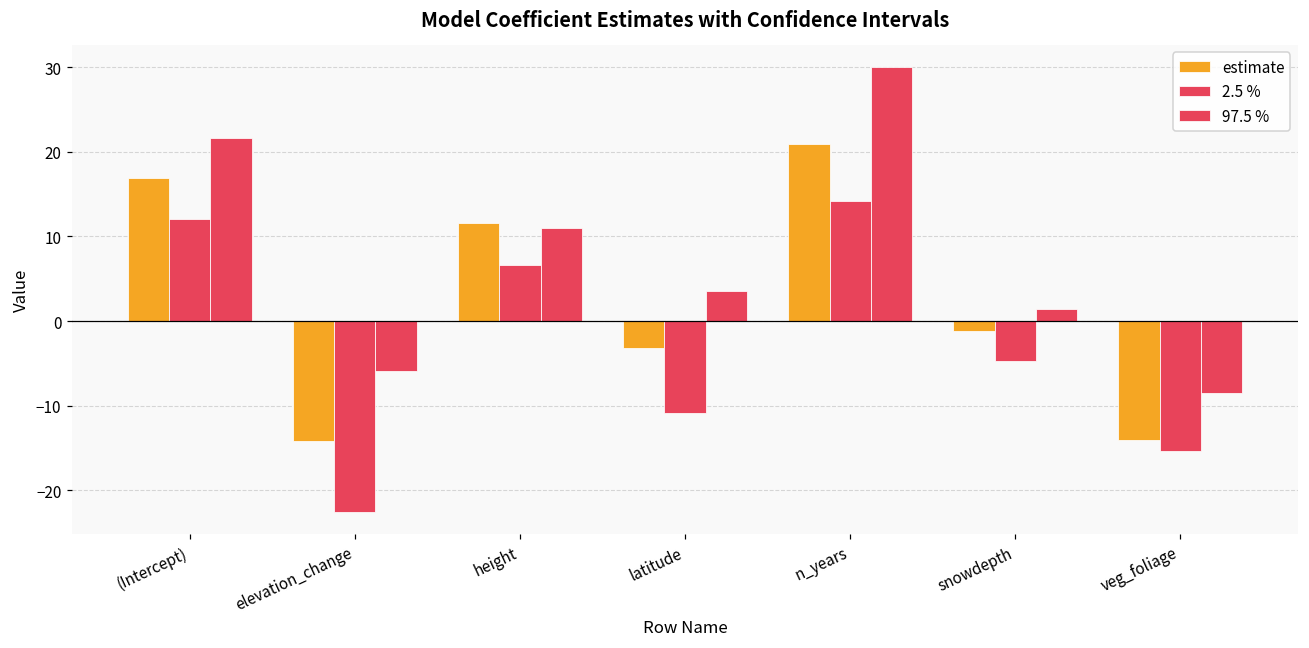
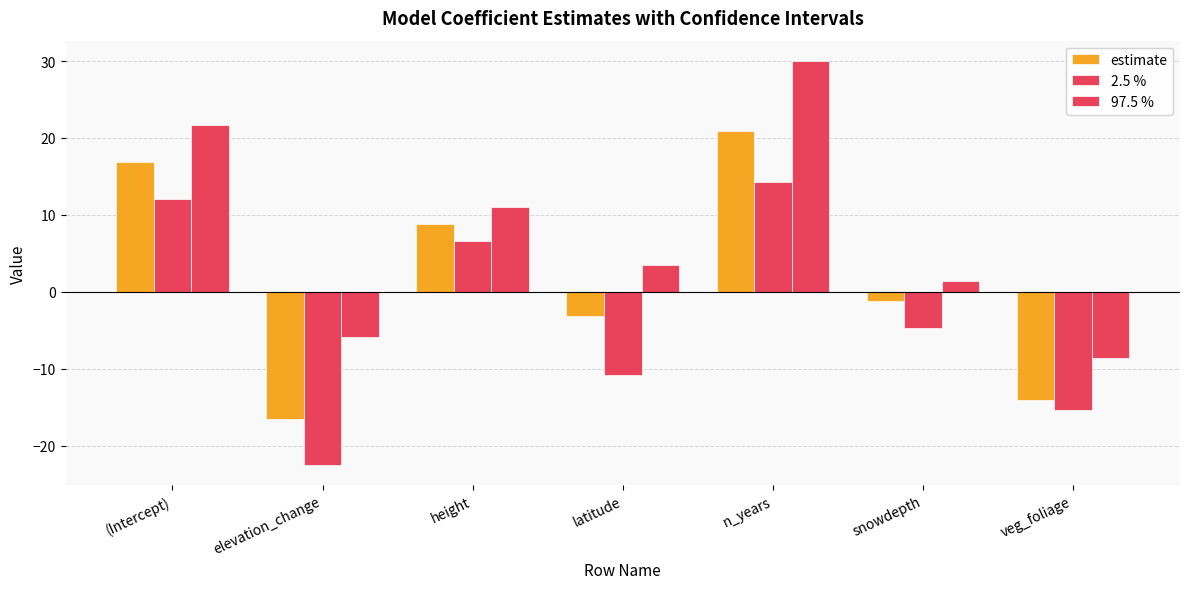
  {
    "estimate": {
      "(Intercept)": 17,
-     "elevation_change": -14,
-     "height": 12,
+     "elevation_change": -17,
+     "height": 9,
      "latitude": -3,
      "n_years": 21,
      "snowdepth": -1,
      "veg_foliage": -14
    }
  }
